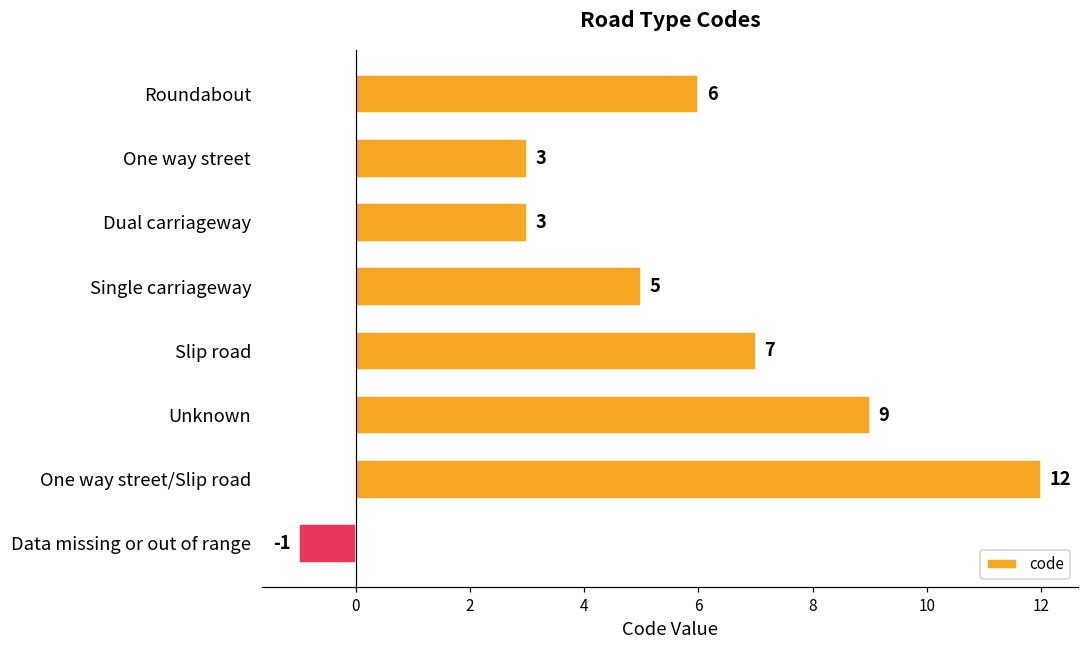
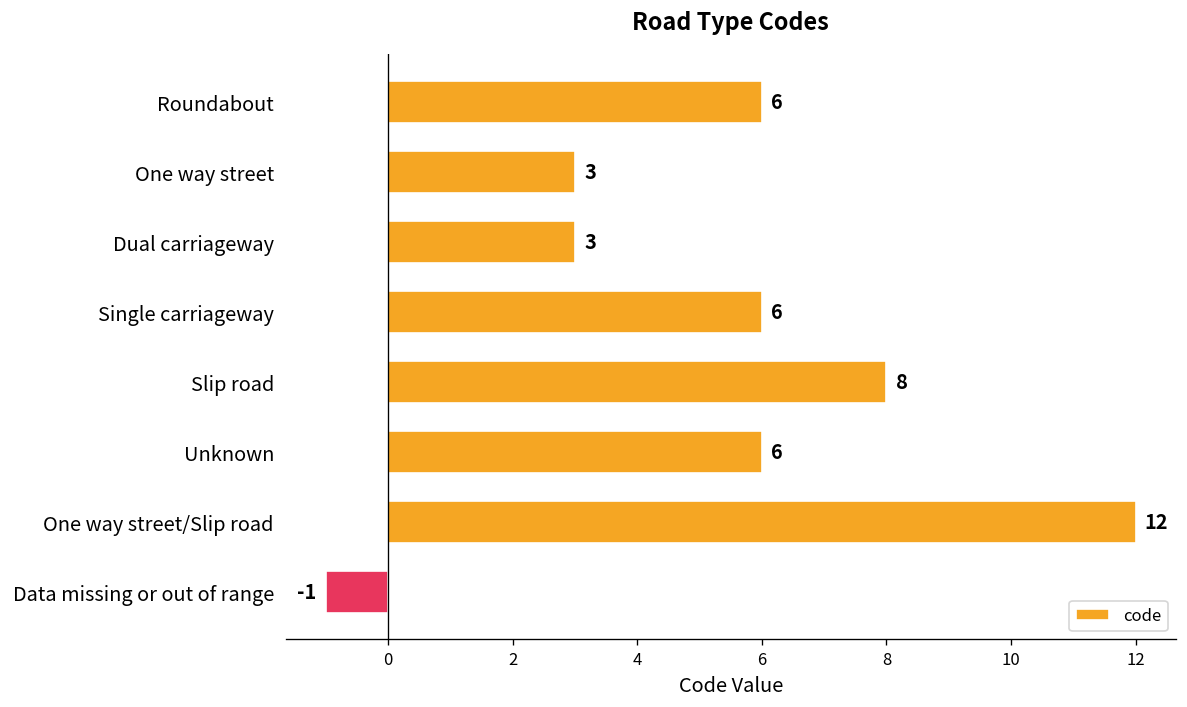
  {
    "Roundabout": 6,
    "One way street": 3,
    "Dual carriageway": 3,
-   "Single carriageway": 5,
-   "Slip road": 7,
-   "Unknown": 9,
+   "Single carriageway": 6,
+   "Slip road": 8,
+   "Unknown": 6,
    "One way street/Slip road": 12,
    "Data missing or out of range": -1
  }
